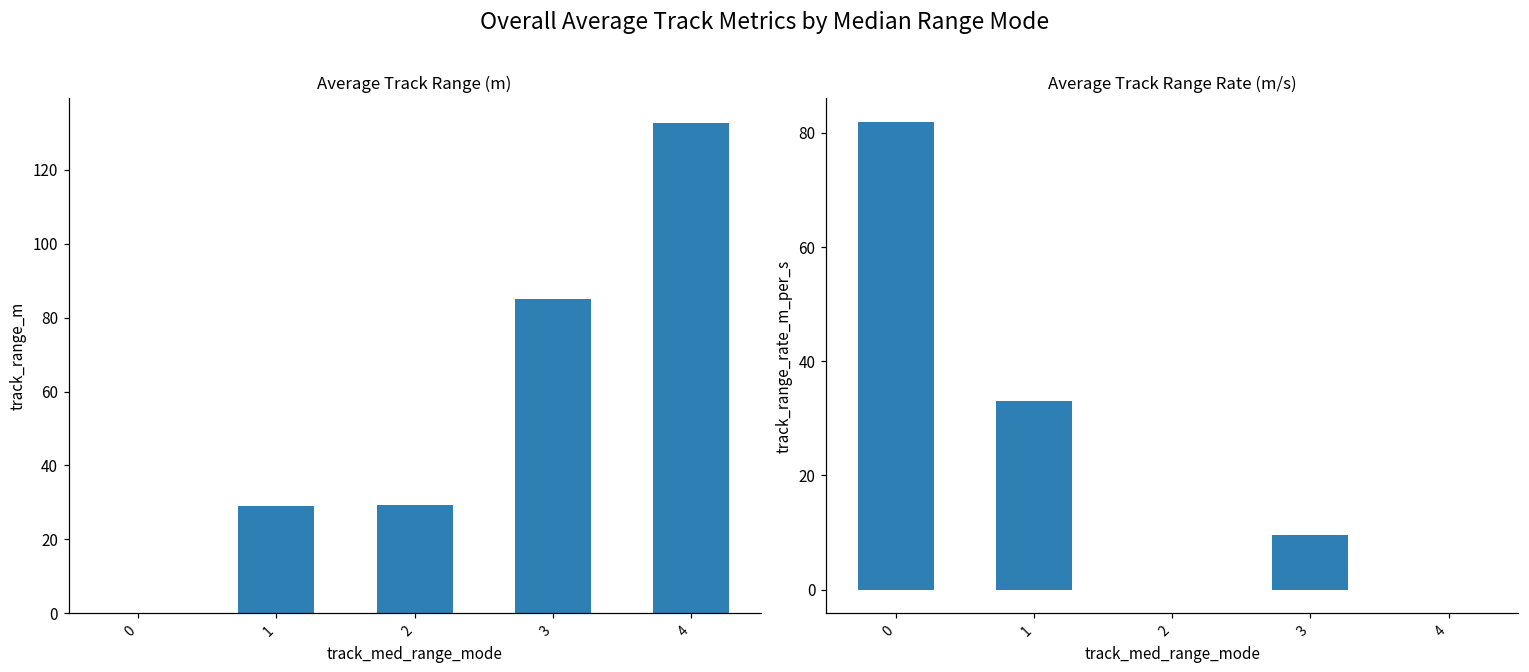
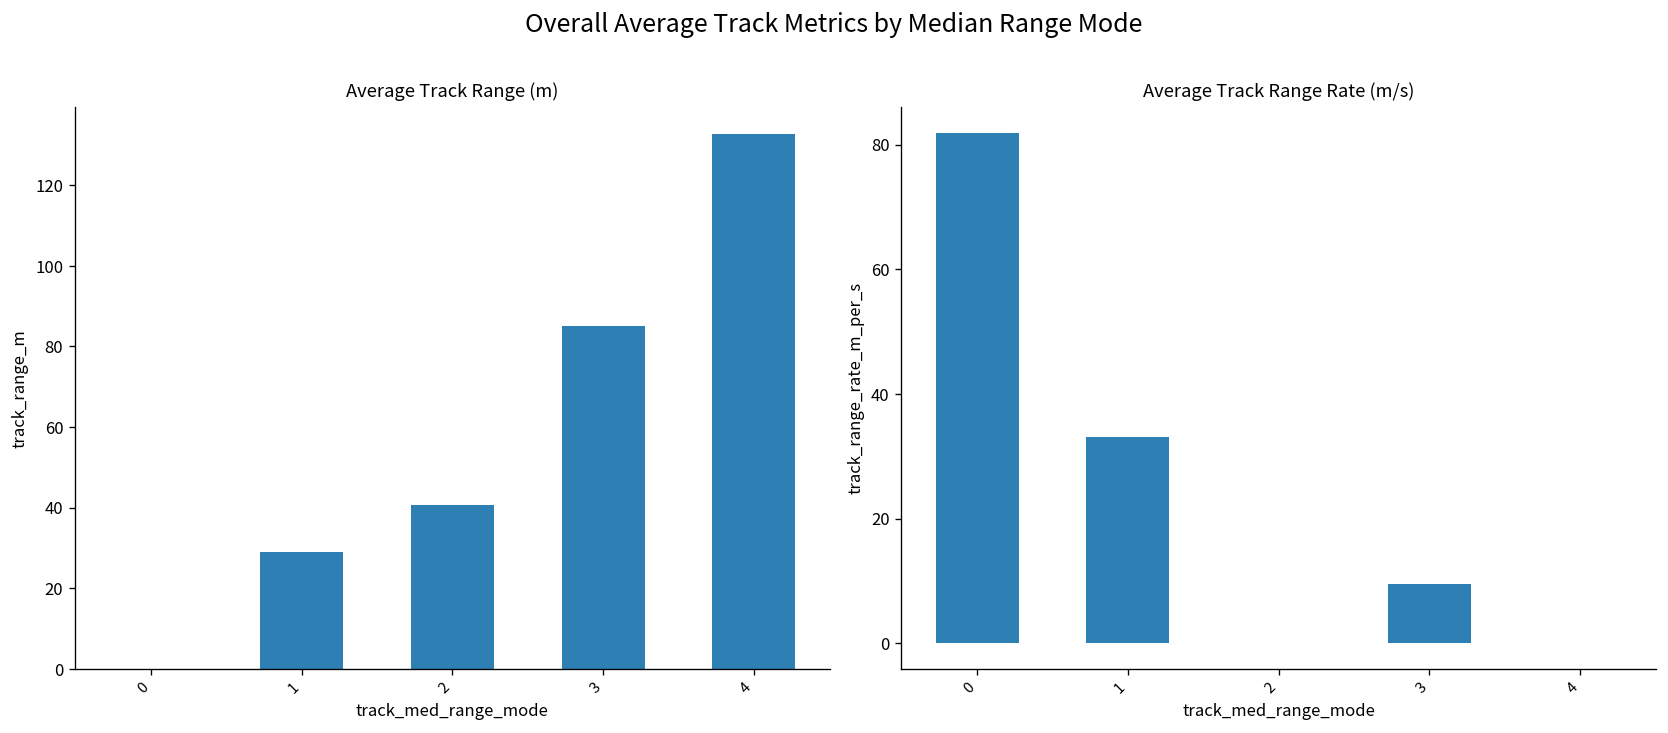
  {
    "Average Track Range (m)": {
      "0": 0,
      "1": 29,
-     "2": 29,
+     "2": 41,
      "3": 85,
      "4": 133
    },
    "Average Track Range Rate (m/s)": {
      "0": 82,
      "1": 33,
      "3": 9
    }
  }
